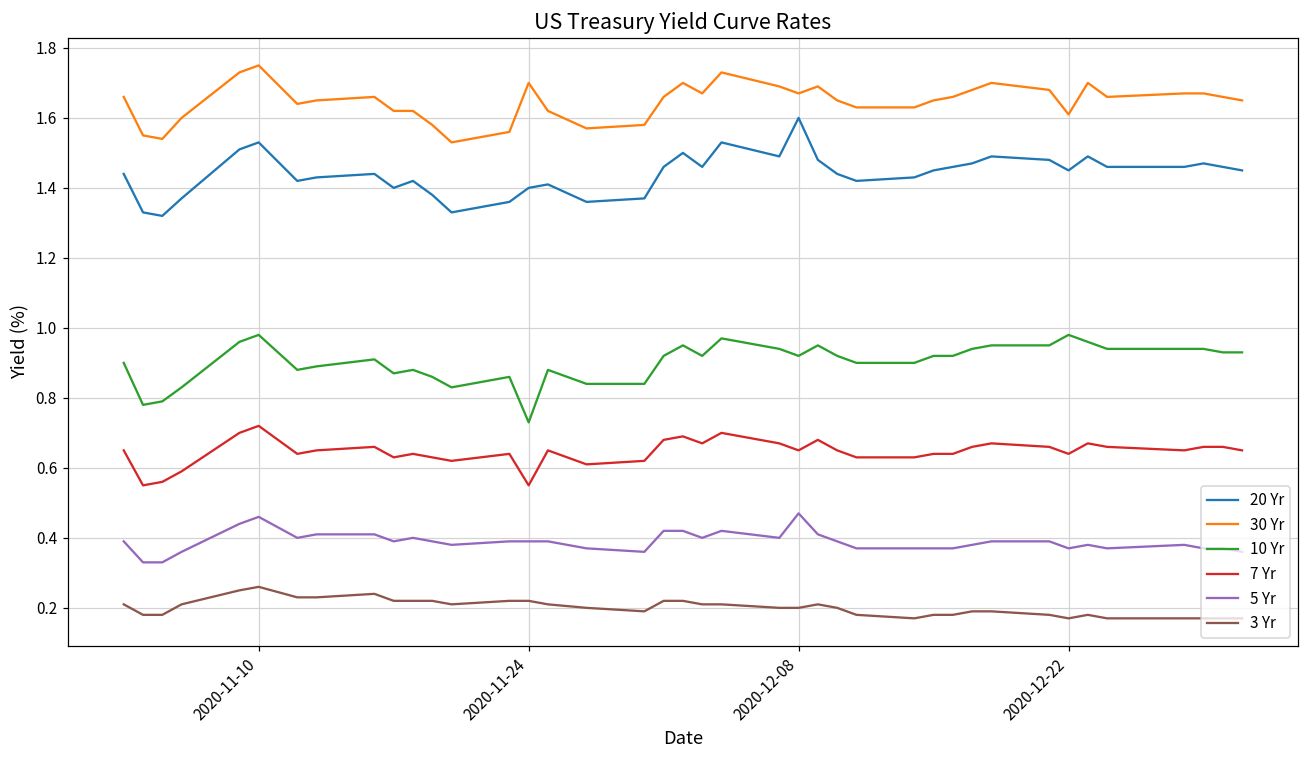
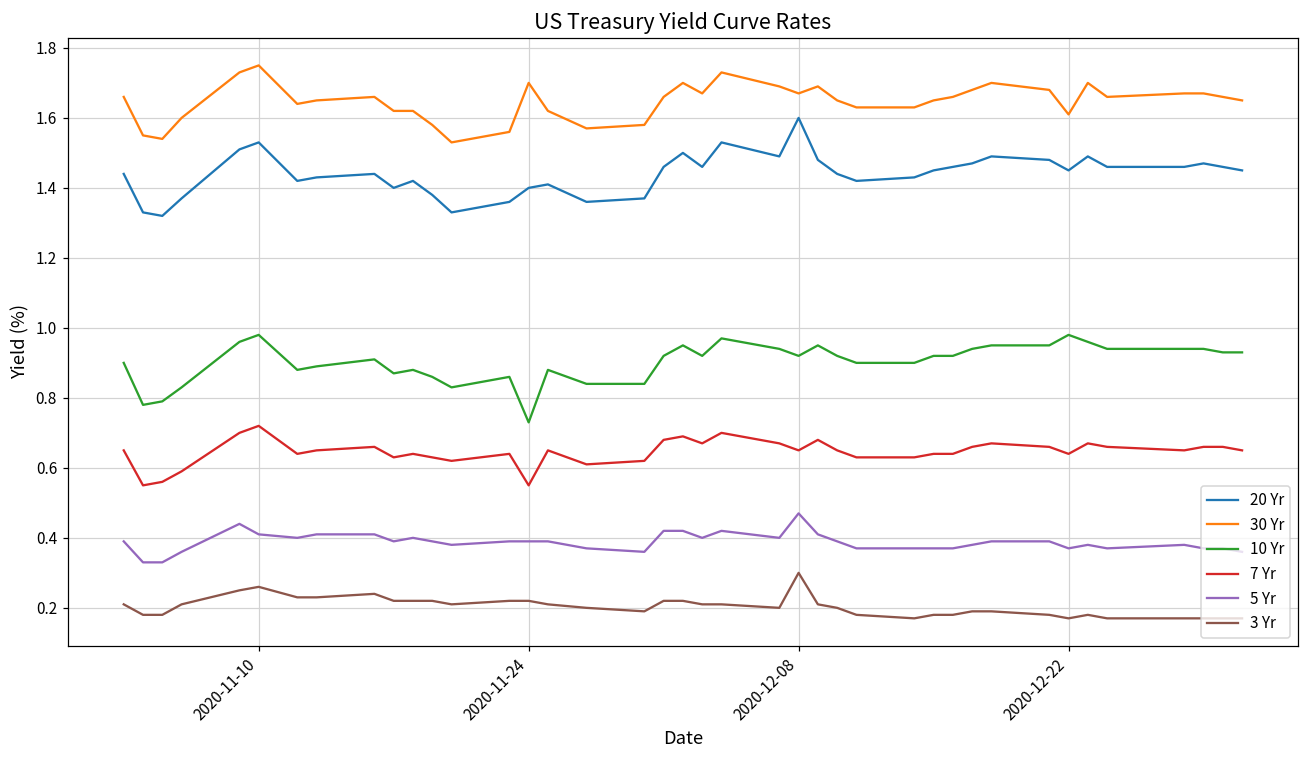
  {
    "20 Yr": {
      "2020-11-10": 1.53,
      "2020-11-24": 1.40,
      "2020-12-08": 1.60,
      "2020-12-22": 1.45
    },
    "30 Yr": {
      "2020-11-10": 1.75,
      "2020-11-24": 1.70,
      "2020-12-08": 1.67,
      "2020-12-22": 1.61
    },
    "10 Yr": {
      "2020-11-10": 0.98,
      "2020-11-24": 0.73,
      "2020-12-08": 0.92,
      "2020-12-22": 0.98
    },
    "7 Yr": {
      "2020-11-10": 0.72,
      "2020-11-24": 0.55,
      "2020-12-08": 0.65,
      "2020-12-22": 0.64
    },
    "5 Yr": {
-     "2020-11-10": 0.46,
+     "2020-11-10": 0.41,
      "2020-11-24": 0.39,
      "2020-12-08": 0.47,
      "2020-12-22": 0.37
    },
    "3 Yr": {
      "2020-11-10": 0.26,
      "2020-11-24": 0.22,
-     "2020-12-08": 0.2,
+     "2020-12-08": 0.3,
      "2020-12-22": 0.17
    }
  }
